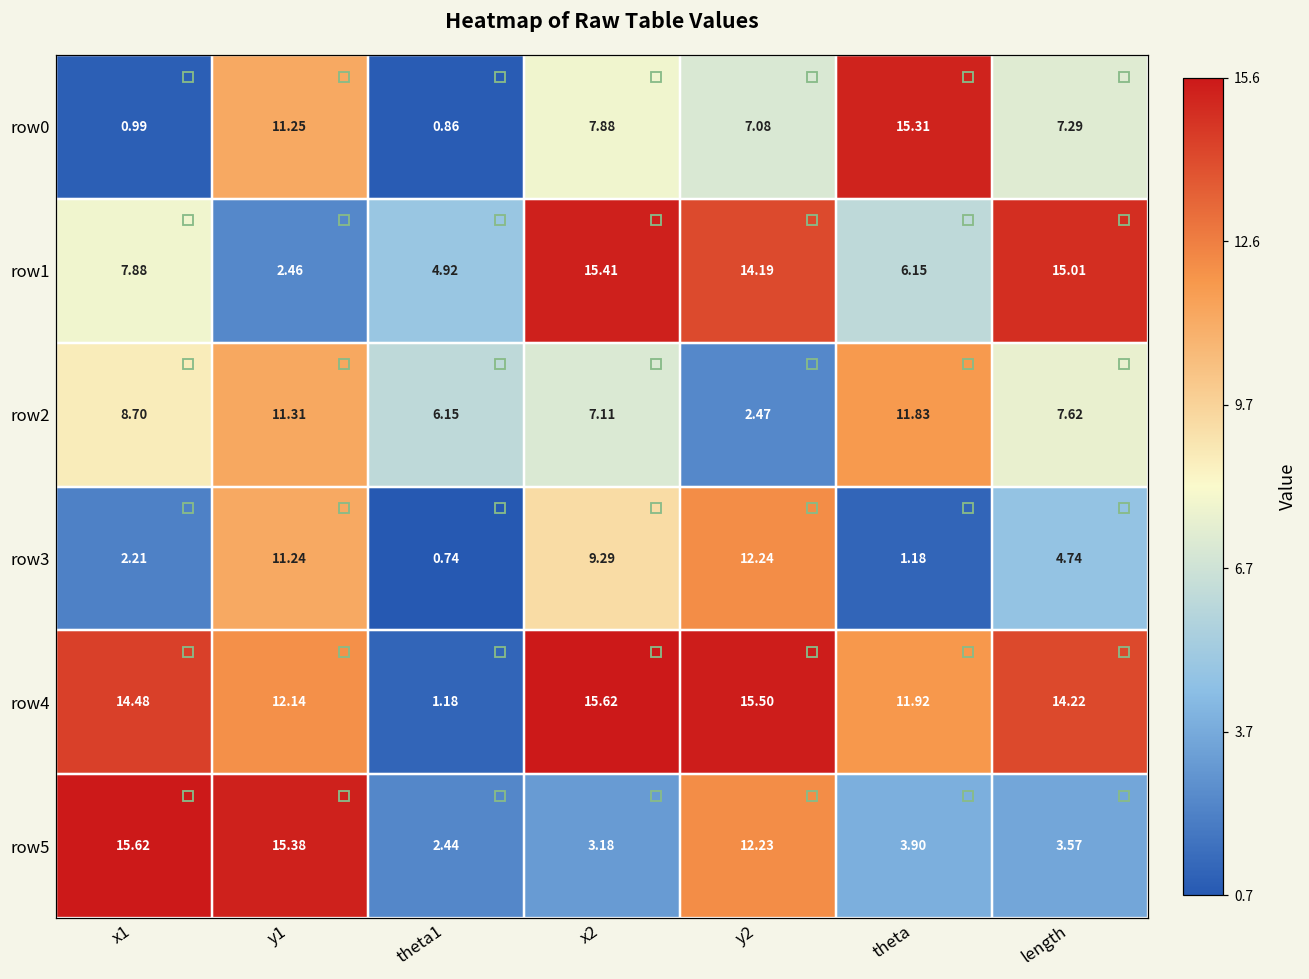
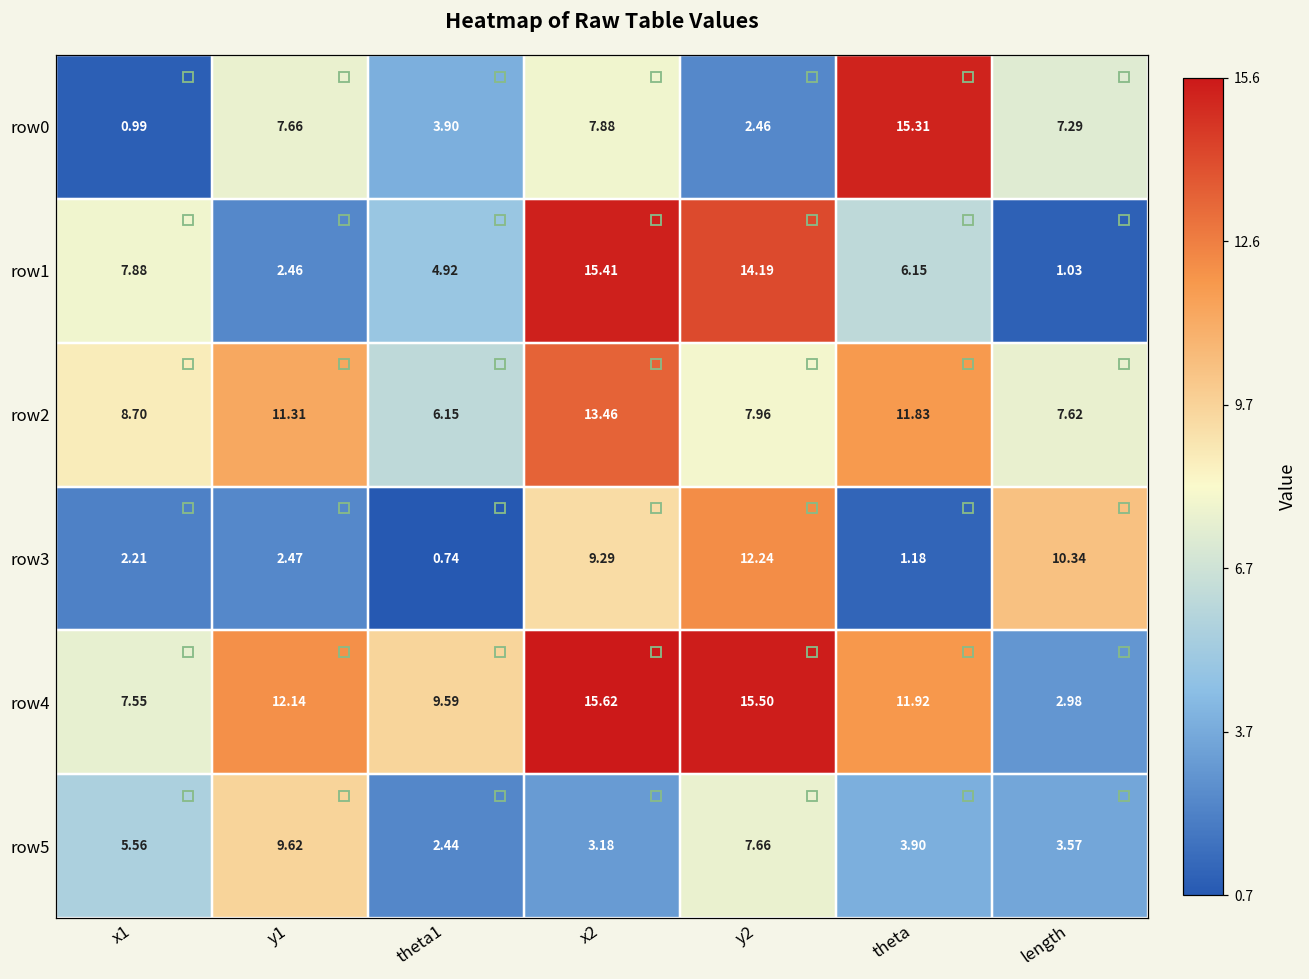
  {
    "row0": {
      "x1": 0.99,
-     "y1": 11.25,
-     "theta1": 0.86,
+     "y1": 7.66,
+     "theta1": 3.90,
      "x2": 7.88,
-     "y2": 7.08,
+     "y2": 2.46,
      "theta": 15.31,
      "length": 7.29
    },
    "row1": {
      "x1": 7.88,
      "y1": 2.46,
      "theta1": 4.92,
      "x2": 15.41,
      "y2": 14.19,
      "theta": 6.15,
-     "length": 15.01
+     "length": 1.03
    },
    "row2": {
      "x1": 8.70,
      "y1": 11.31,
      "theta1": 6.15,
-     "x2": 7.11,
-     "y2": 2.47,
+     "x2": 13.46,
+     "y2": 7.96,
      "theta": 11.83,
      "length": 7.62
    },
    "row3": {
      "x1": 2.21,
-     "y1": 11.24,
+     "y1": 2.47,
      "theta1": 0.74,
      "x2": 9.29,
      "y2": 12.24,
      "theta": 1.18,
-     "length": 4.74
+     "length": 10.34
    },
    "row4": {
-     "x1": 14.48,
+     "x1": 7.55,
      "y1": 12.14,
-     "theta1": 1.18,
+     "theta1": 9.59,
      "x2": 15.62,
      "y2": 15.50,
      "theta": 11.92,
-     "length": 14.22
+     "length": 2.98
    },
    "row5": {
-     "x1": 15.62,
-     "y1": 15.38,
+     "x1": 5.56,
+     "y1": 9.62,
      "theta1": 2.44,
      "x2": 3.18,
-     "y2": 12.23,
+     "y2": 7.66,
      "theta": 3.90,
      "length": 3.57
    }
  }
